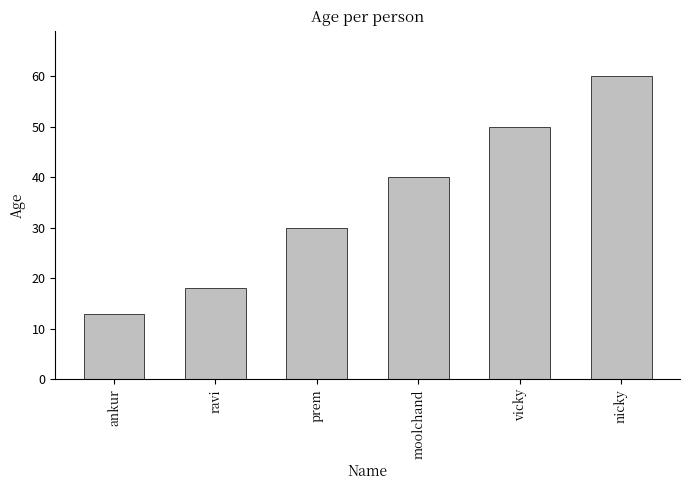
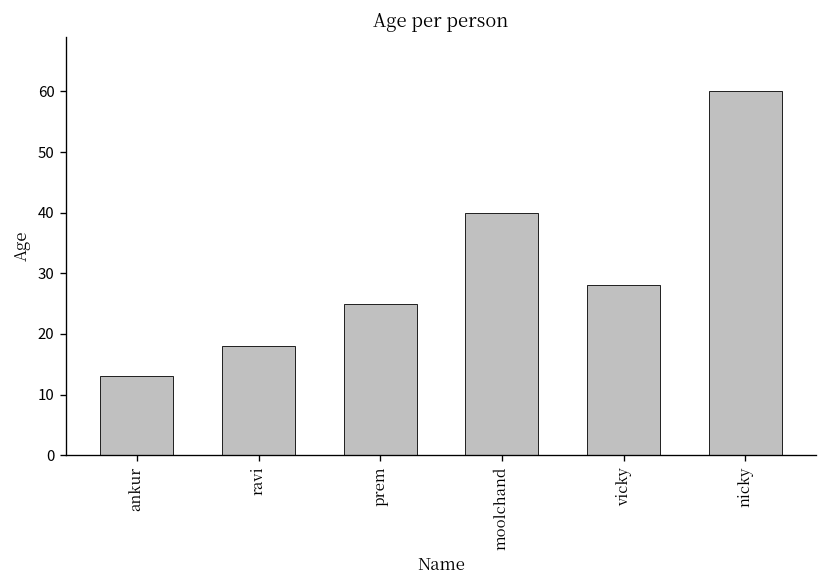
  {
    "ankur": 13,
    "ravi": 18,
-   "prem": 30,
+   "prem": 25,
    "moolchand": 40,
-   "vicky": 50,
+   "vicky": 28,
    "nicky": 60
  }
